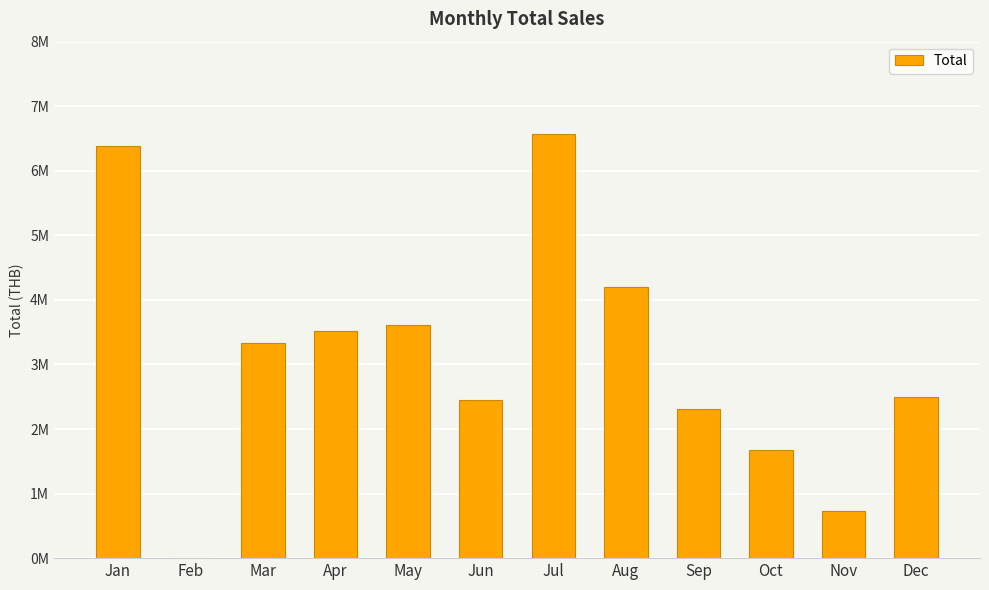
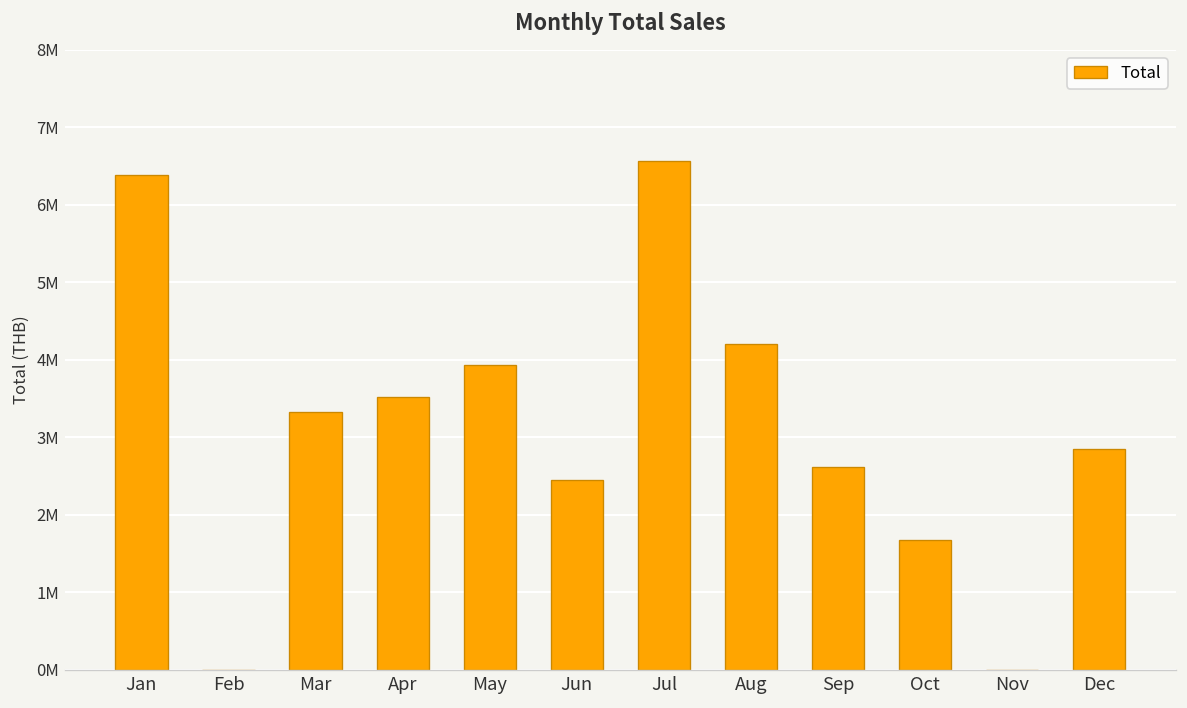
  {
    "Jan": 6400000,
    "Feb": 0,
    "Mar": 3300000,
    "Apr": 3500000,
-   "May": 3600000,
+   "May": 3900000,
    "Jun": 2400000,
    "Jul": 6600000,
    "Aug": 4200000,
-   "Sep": 2300000,
+   "Sep": 2600000,
    "Oct": 1700000,
-   "Nov": 700000,
-   "Dec": 2500000
+   "Nov": 0,
+   "Dec": 2900000
  }
